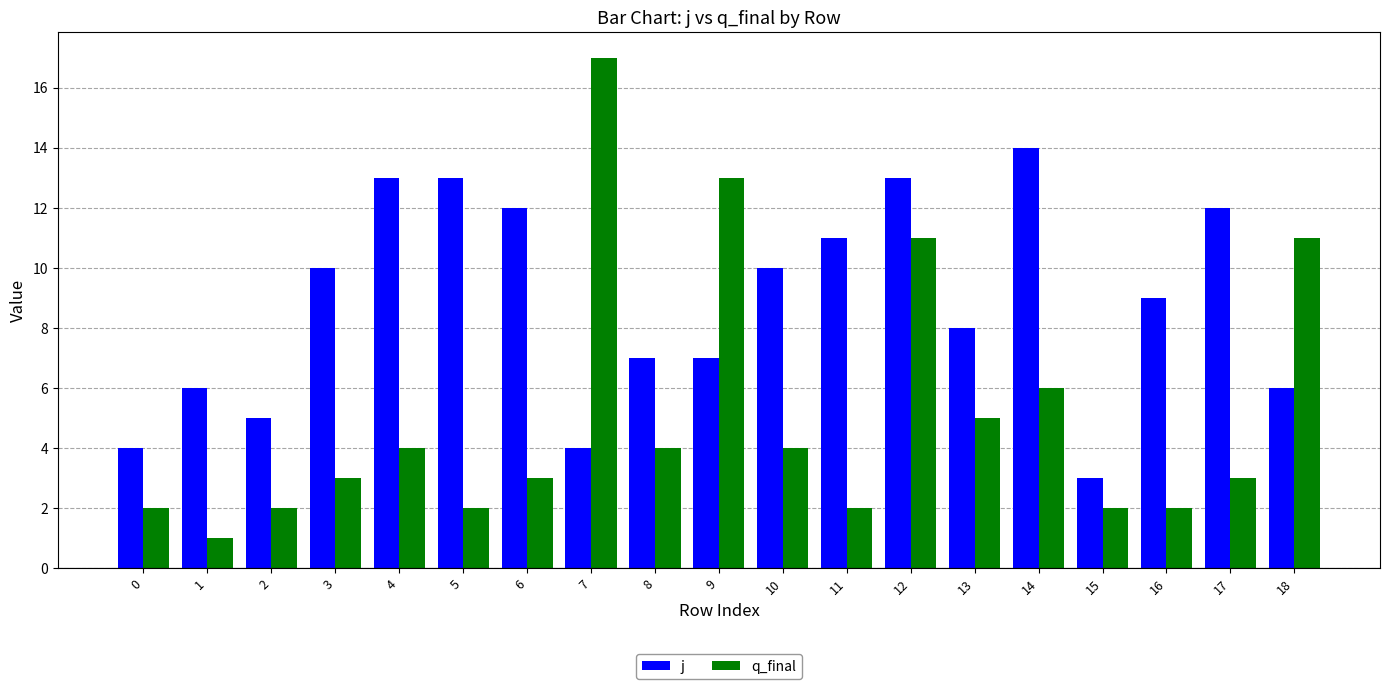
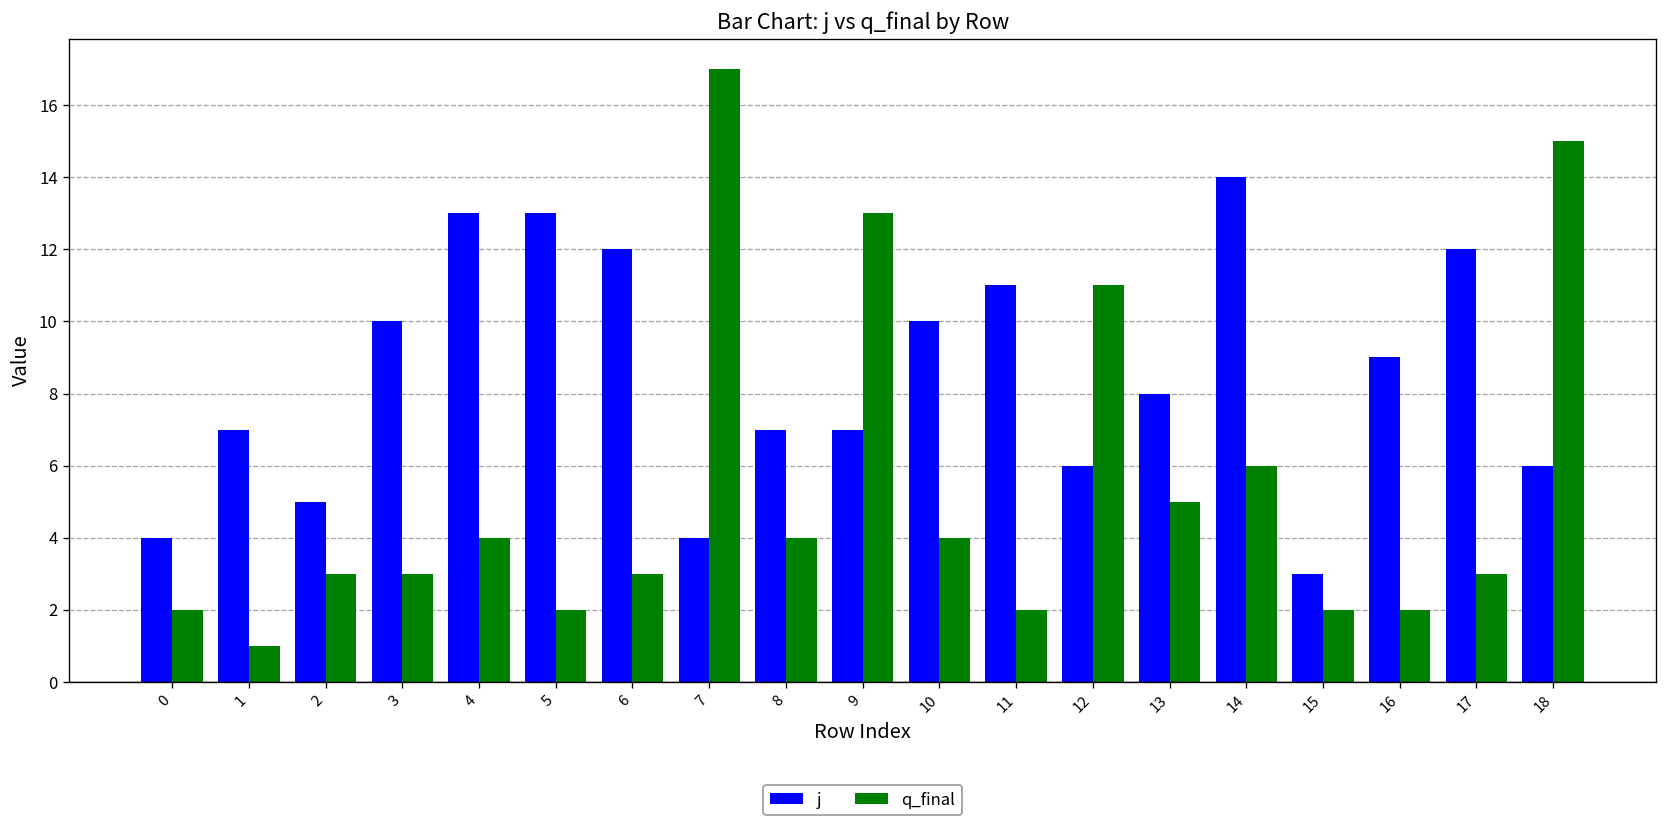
  {
    "j": {
      "0": 4,
-     "1": 6,
+     "1": 7,
      "2": 5,
      "3": 10,
      "4": 13,
      "5": 13,
      "6": 12,
      "7": 4,
      "8": 7,
      "9": 7,
      "10": 10,
      "11": 11,
-     "12": 13,
+     "12": 6,
      "13": 8,
      "14": 14,
      "15": 3,
      "16": 9,
      "17": 12,
      "18": 6
    },
    "q_final": {
      "0": 2,
      "1": 1,
-     "2": 2,
+     "2": 3,
      "3": 3,
      "4": 4,
      "5": 2,
      "6": 3,
      "7": 17,
      "8": 4,
      "9": 13,
      "10": 4,
      "11": 2,
      "12": 11,
      "13": 5,
      "14": 6,
      "15": 2,
      "16": 2,
      "17": 3,
-     "18": 11
+     "18": 15
    }
  }
